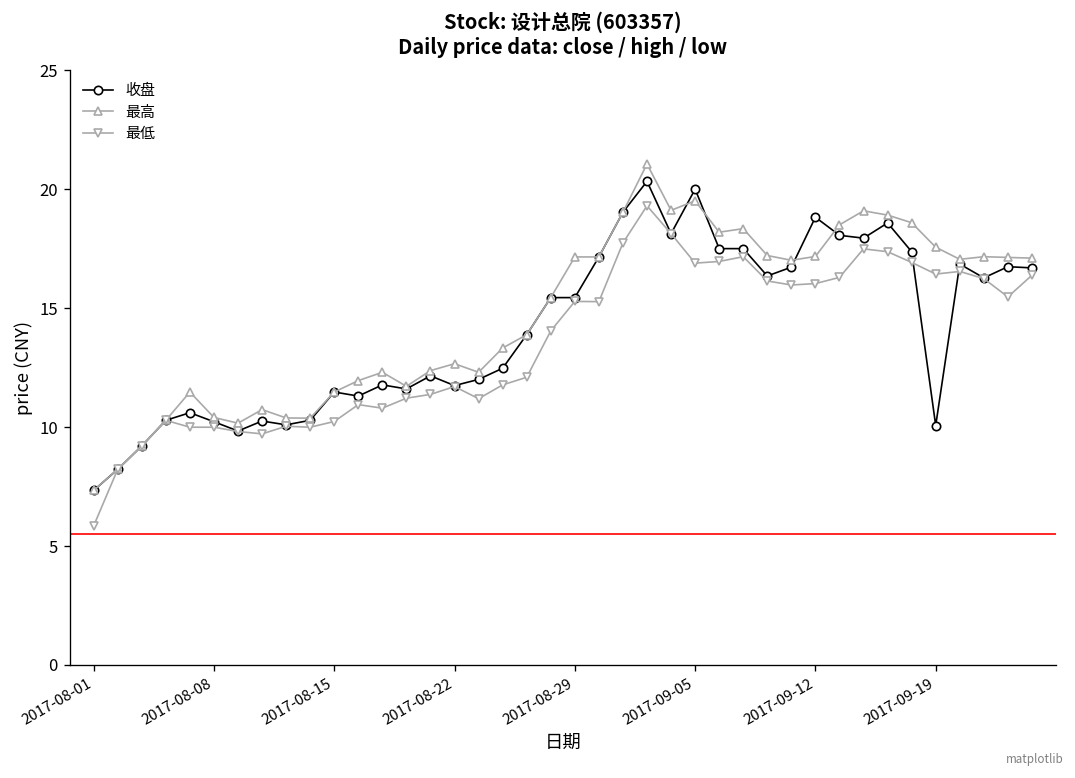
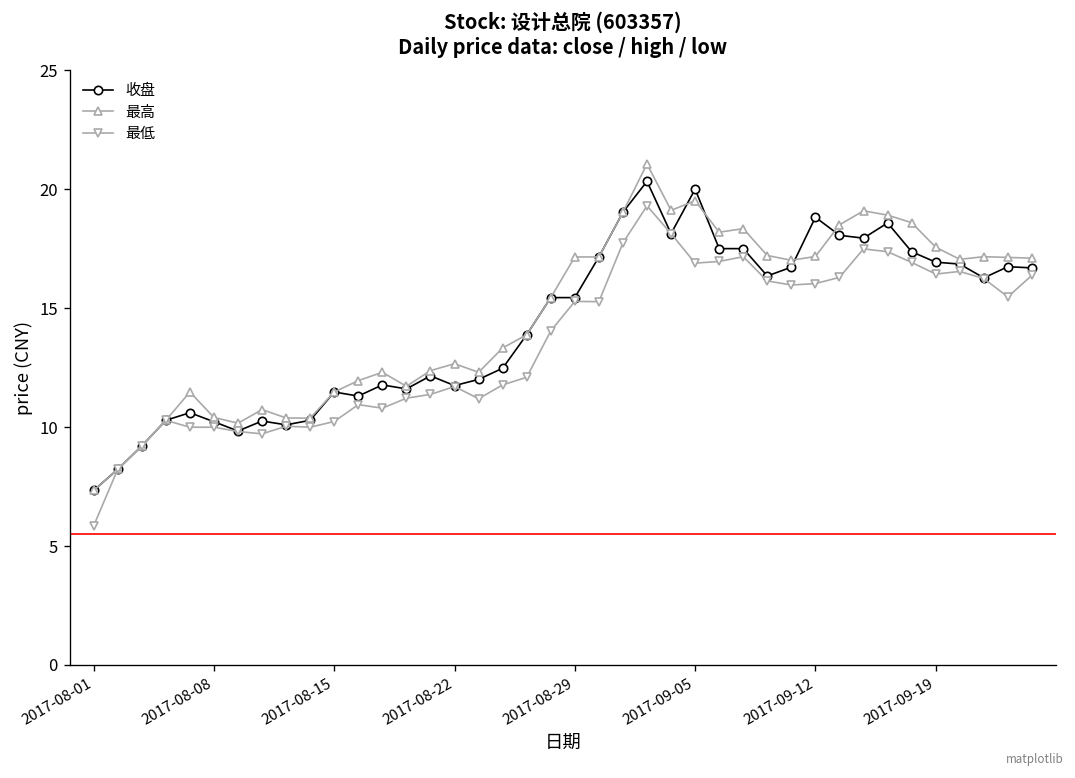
  {
    "收盘": {
      "2017-08-08": 10.2,
      "2017-08-29": 15.4,
      "2017-09-05": 20.0,
      "2017-09-12": 18.8,
-     "2017-09-19": 10.1
+     "2017-09-19": 16.9
    }
  }
